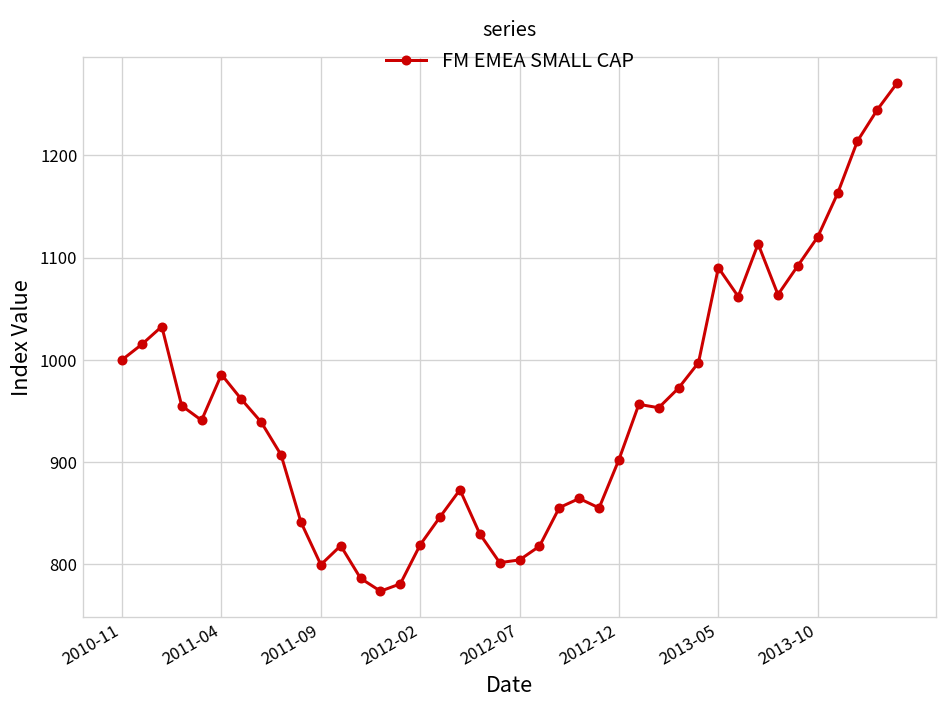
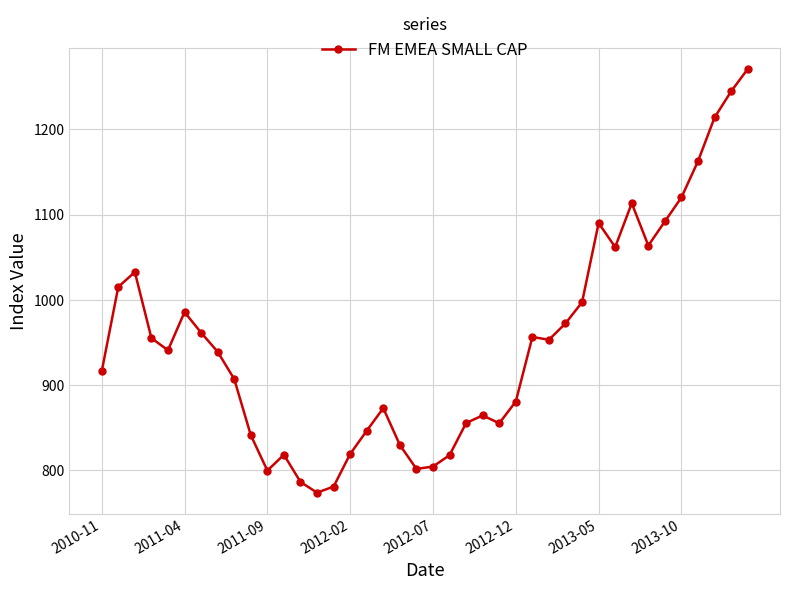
  {
-   "2010-11": 1000,
+   "2010-11": 920,
    "2011-04": 990,
    "2011-09": 800,
    "2012-02": 820,
    "2012-07": 800,
-   "2012-12": 900,
+   "2012-12": 880,
    "2013-05": 1090,
    "2013-10": 1120
  }
